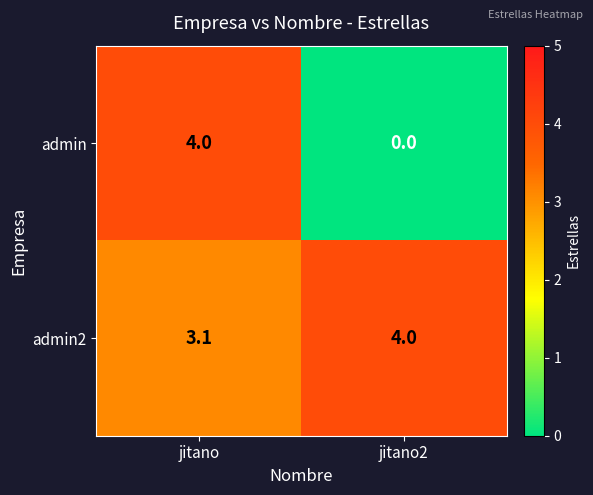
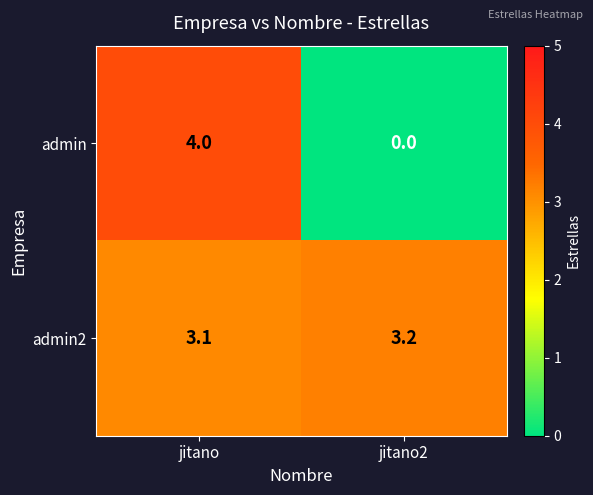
  {
    "admin": {
      "jitano": 4.0,
      "jitano2": 0.0
    },
    "admin2": {
      "jitano": 3.1,
-     "jitano2": 4.0
+     "jitano2": 3.2
    }
  }
